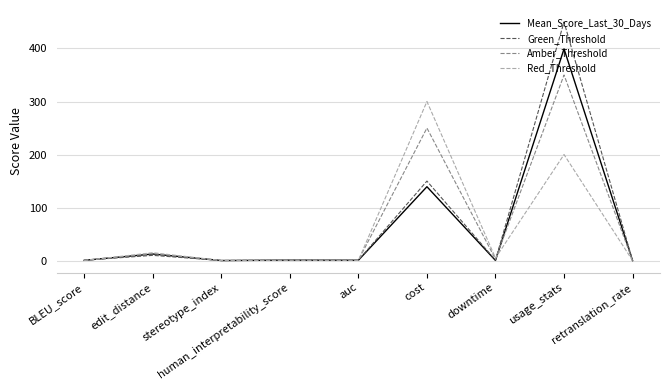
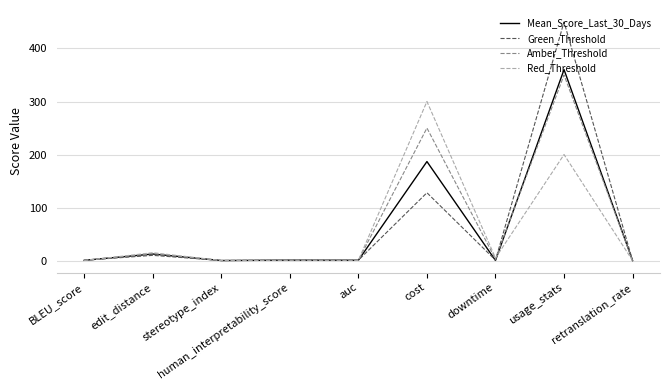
  {
    "Mean_Score_Last_30_Days": {
-     "cost": 140,
-     "usage_stats": 400
+     "cost": 190,
+     "usage_stats": 360
    },
    "Green_Threshold": {
-     "cost": 150,
+     "cost": 130,
      "usage_stats": 450
    }
  }
